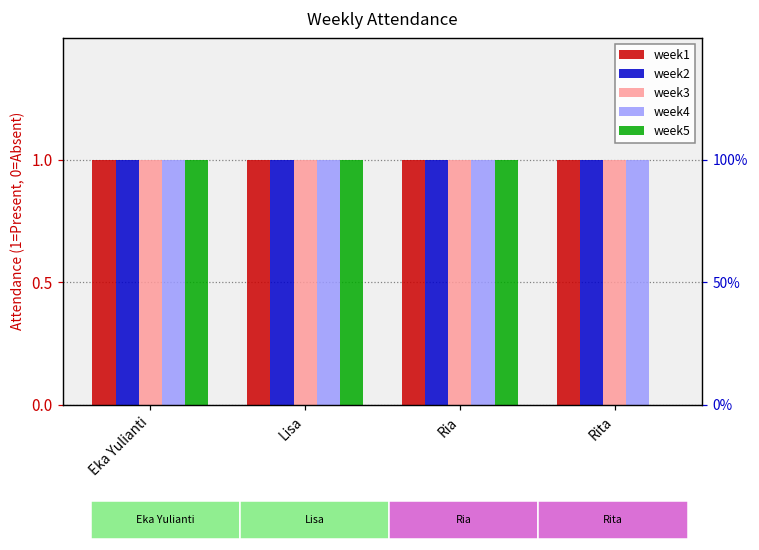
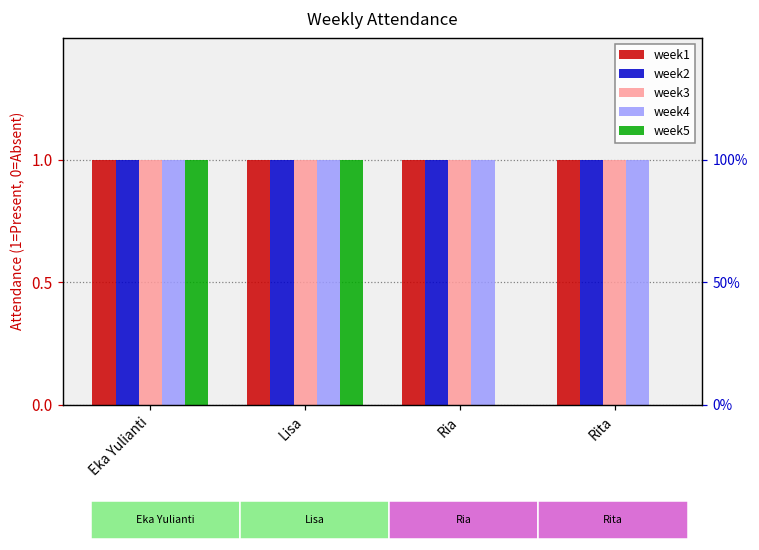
  {
    "week1": {
      "Eka Yulianti": 1,
      "Lisa": 1,
      "Ria": 1,
      "Rita": 1
    },
    "week2": {
      "Eka Yulianti": 1,
      "Lisa": 1,
      "Ria": 1,
      "Rita": 1
    },
    "week3": {
      "Eka Yulianti": 1,
      "Lisa": 1,
      "Ria": 1,
      "Rita": 1
    },
    "week4": {
      "Eka Yulianti": 1,
      "Lisa": 1,
      "Ria": 1,
      "Rita": 1
    },
    "week5": {
      "Eka Yulianti": 1,
      "Lisa": 1,
-     "Ria": 1,
+     "Ria": 0,
      "Rita": 0
    }
  }
